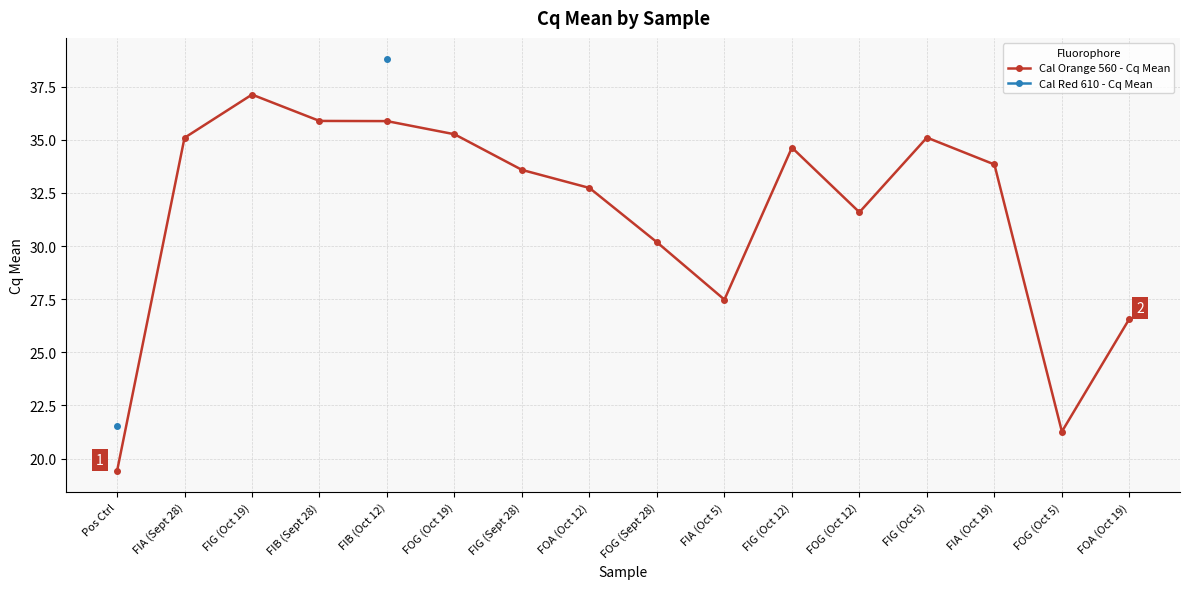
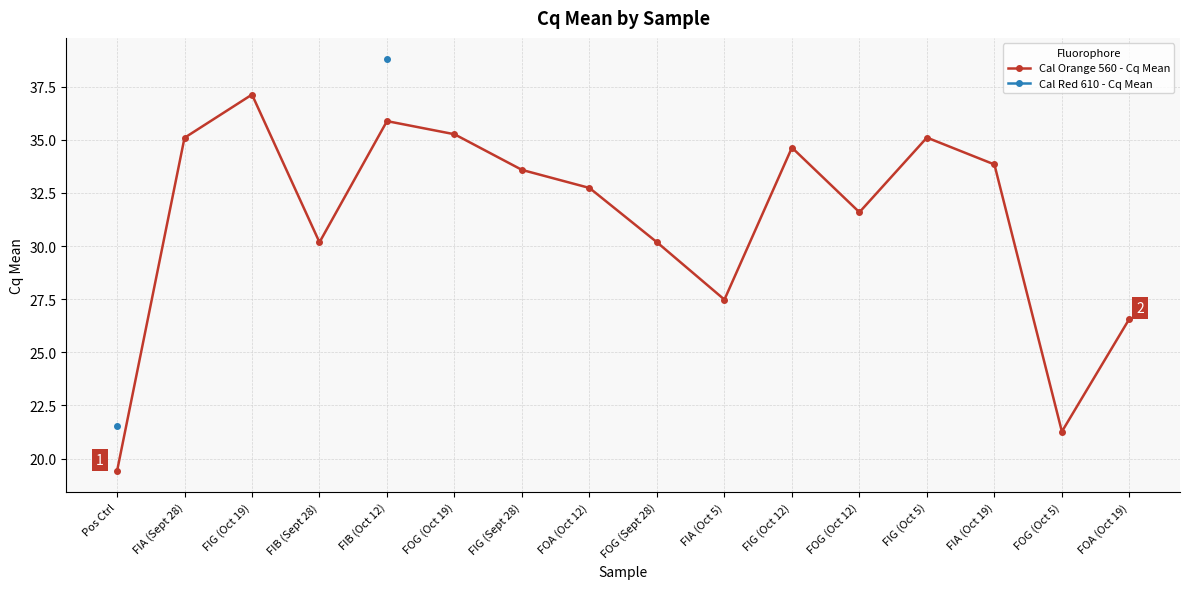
  {
    "Cal Orange 560 - Cq Mean": {
      "FIA (Sept 28)": 35.1,
      "FIG (Oct 19)": 37.1,
-     "FIB (Sept 28)": 35.9,
+     "FIB (Sept 28)": 30.2,
      "FIB (Oct 12)": 35.9,
      "FOG (Oct 19)": 35.3,
      "FIG (Sept 28)": 33.6,
      "FOA (Oct 12)": 32.7,
      "FOG (Sept 28)": 30.2,
      "FIA (Oct 5)": 27.5,
      "FIG (Oct 12)": 34.6,
      "FOG (Oct 12)": 31.6,
      "FIG (Oct 5)": 35.1,
      "FIA (Oct 19)": 33.8,
      "FOG (Oct 5)": 21.3
    },
    "Cal Red 610 - Cq Mean": {
      "Pos Ctrl": 21.5,
      "FIB (Oct 12)": 38.8
    }
  }
